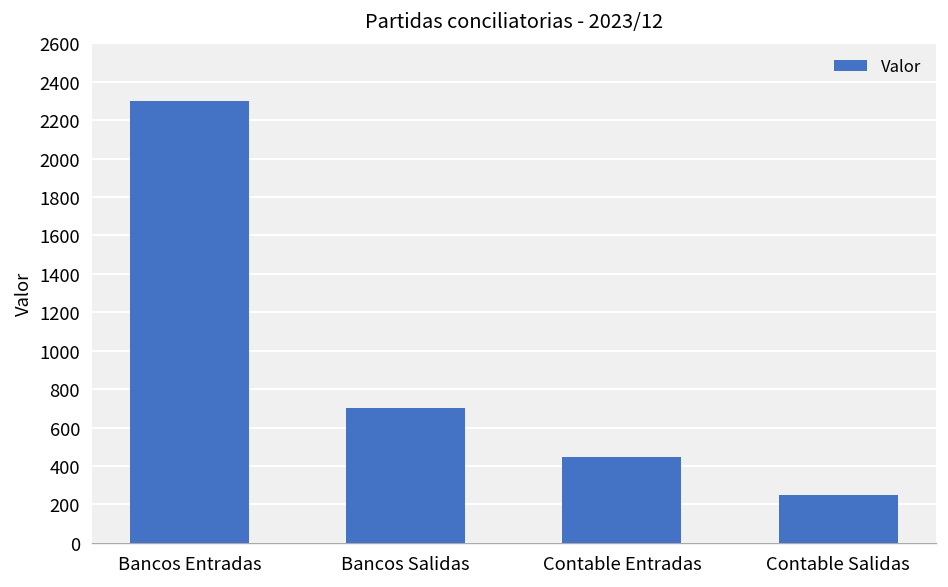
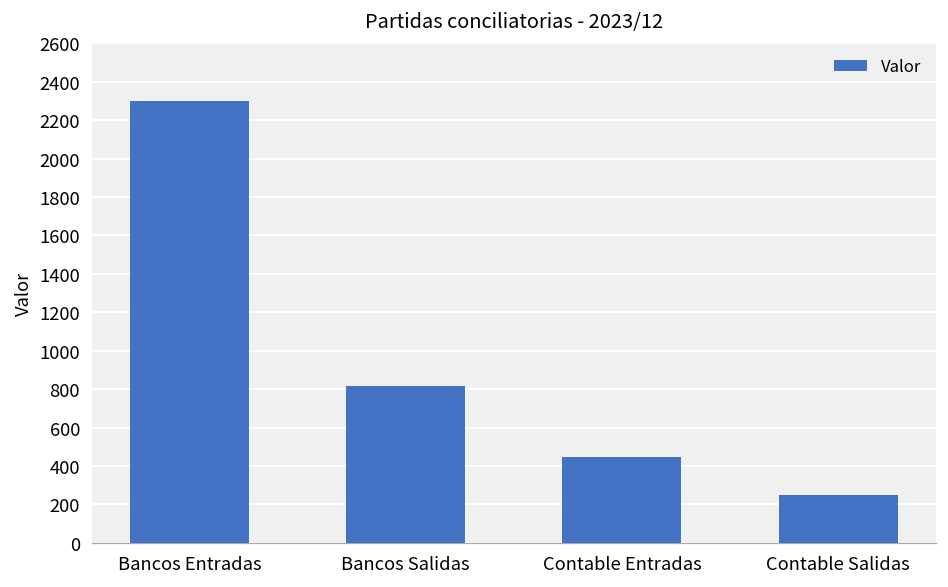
  {
    "Bancos Entradas": 2300,
-   "Bancos Salidas": 700,
+   "Bancos Salidas": 820,
    "Contable Entradas": 450,
    "Contable Salidas": 250
  }
